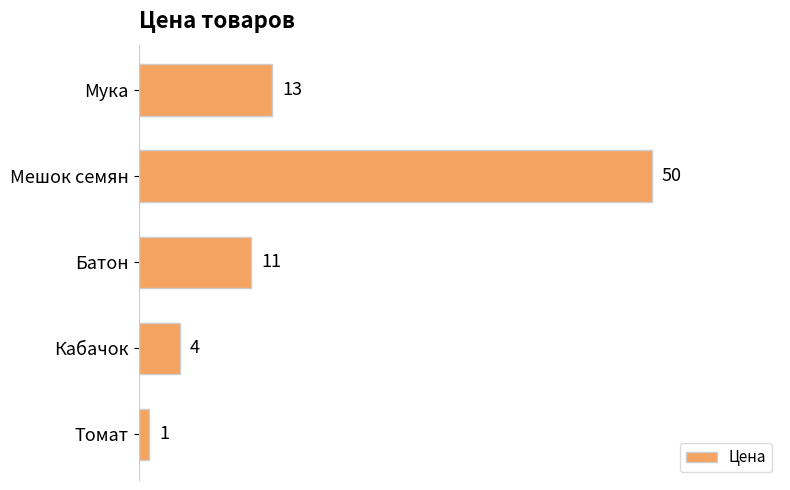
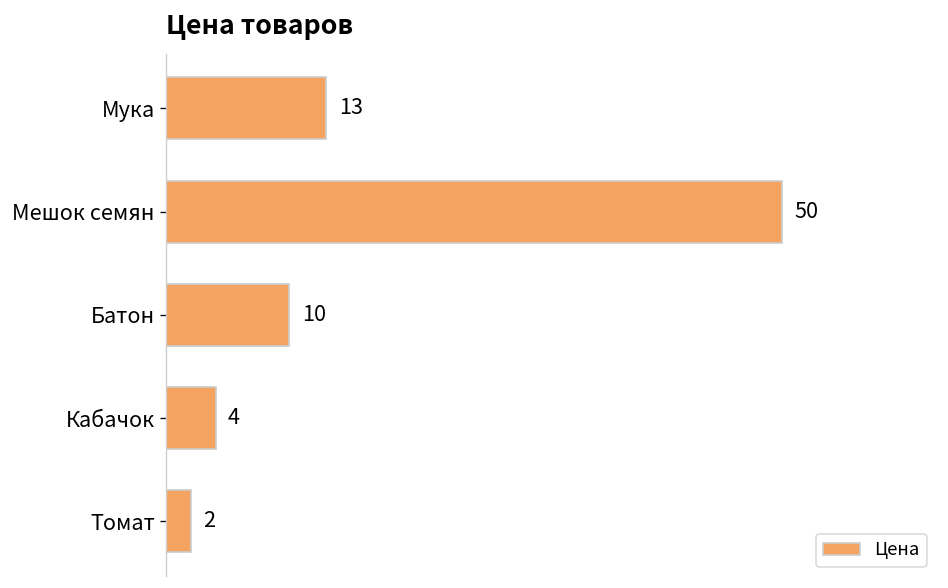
  {
    "Мука": 13,
    "Мешок семян": 50,
-   "Батон": 11,
+   "Батон": 10,
    "Кабачок": 4,
-   "Томат": 1
+   "Томат": 2
  }
